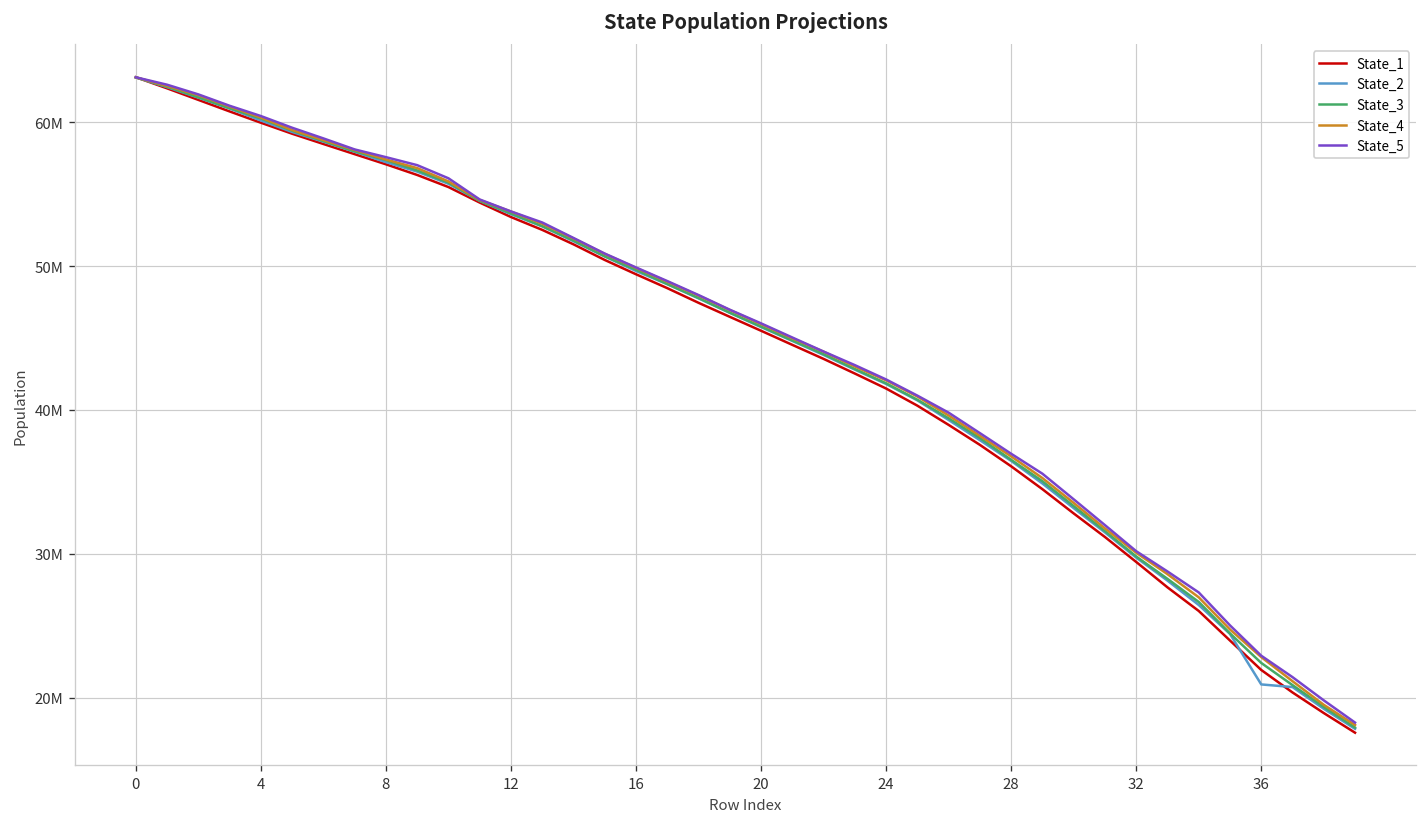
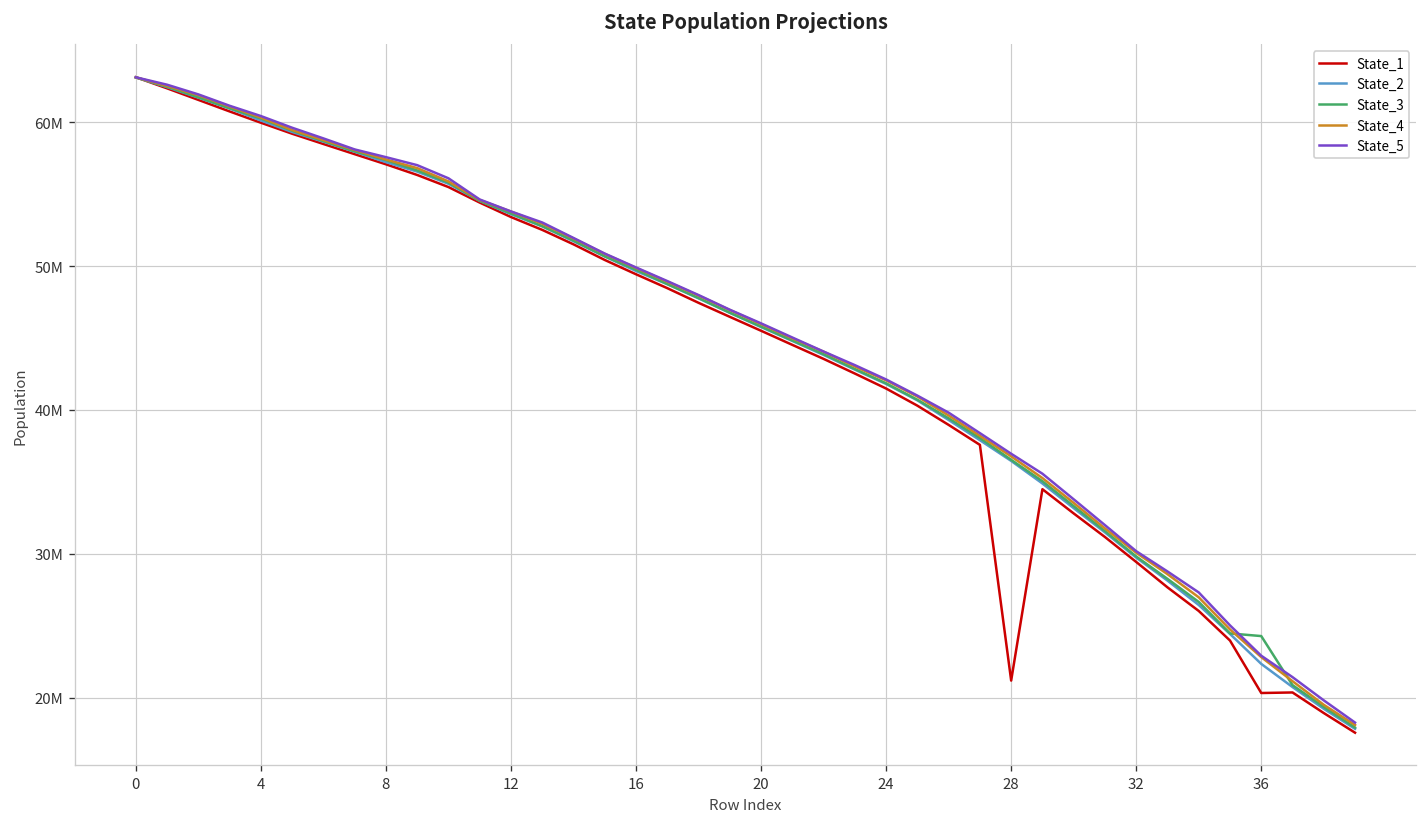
  {
    "State_1": {
      "16": 49400000,
      "20": 45500000,
      "24": 41500000,
-     "28": 36100000,
+     "28": 21200000,
      "32": 29400000,
-     "36": 21900000
+     "36": 20300000
    },
    "State_2": {
-     "36": 20900000
+     "36": 22300000
    },
    "State_3": {
-     "36": 22400000
+     "36": 24300000
    }
  }
